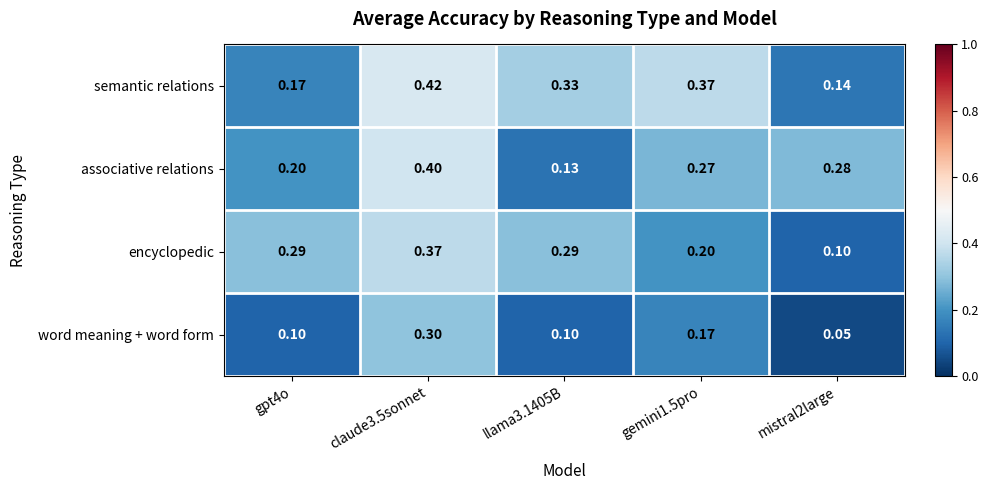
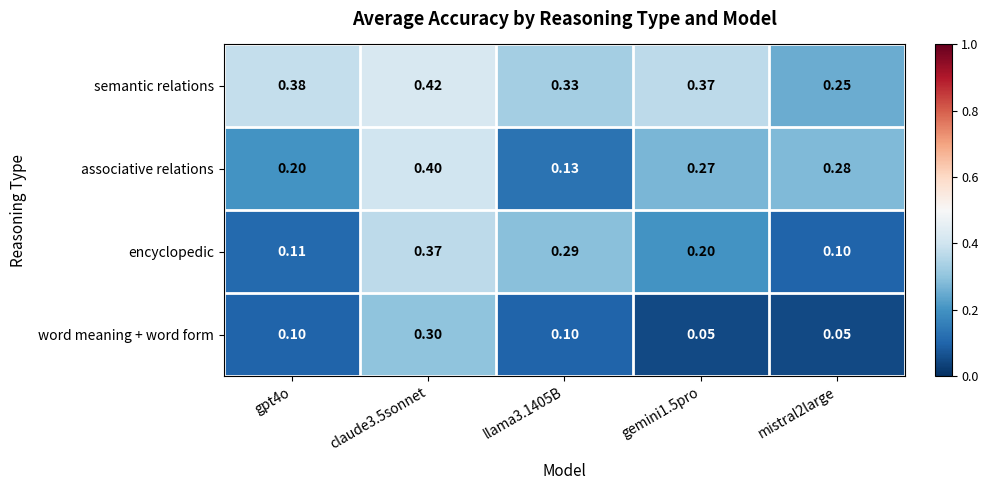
  {
    "semantic relations": {
-     "gpt4o": 0.17,
+     "gpt4o": 0.38,
      "claude3.5sonnet": 0.42,
      "llama3.1405B": 0.33,
      "gemini1.5pro": 0.37,
-     "mistral2large": 0.14
+     "mistral2large": 0.25
    },
    "associative relations": {
      "gpt4o": 0.20,
      "claude3.5sonnet": 0.40,
      "llama3.1405B": 0.13,
      "gemini1.5pro": 0.27,
      "mistral2large": 0.28
    },
    "encyclopedic": {
-     "gpt4o": 0.29,
+     "gpt4o": 0.11,
      "claude3.5sonnet": 0.37,
      "llama3.1405B": 0.29,
      "gemini1.5pro": 0.20,
      "mistral2large": 0.10
    },
    "word meaning + word form": {
      "gpt4o": 0.10,
      "claude3.5sonnet": 0.30,
      "llama3.1405B": 0.10,
-     "gemini1.5pro": 0.17,
+     "gemini1.5pro": 0.05,
      "mistral2large": 0.05
    }
  }
